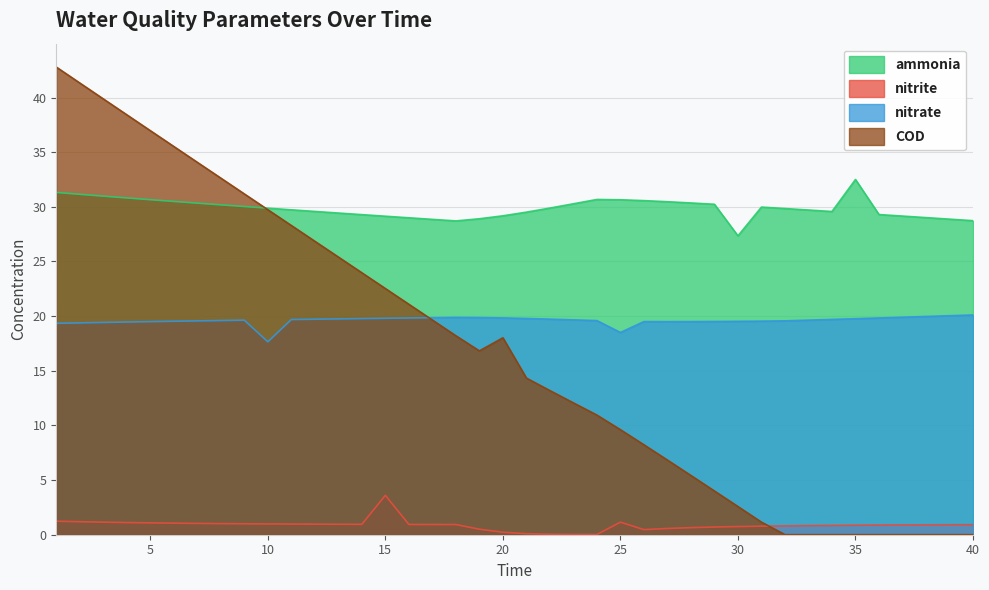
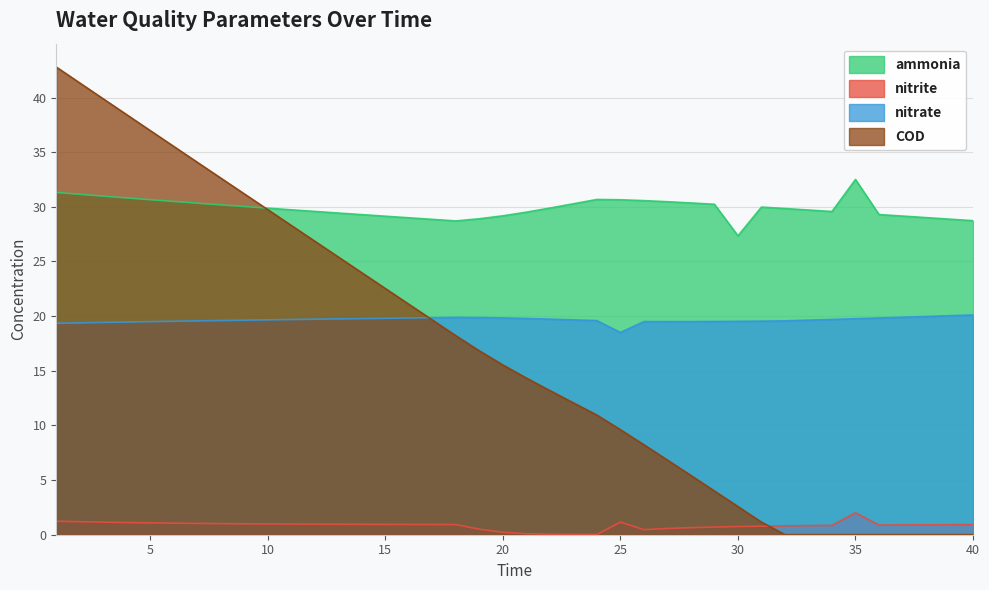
  {
    "ammonia": {
      "5": 30.7,
      "15": 29.1,
      "20": 29.2,
      "25": 30.6,
      "30": 27.3,
      "35": 32.5,
      "40": 28.7
    },
    "nitrite": {
      "5": 1.1,
      "10": 1.0,
-     "15": 3.6,
+     "15": 0.9,
      "20": 0.2,
      "25": 1.1,
      "30": 0.7,
-     "35": 0.9,
+     "35": 2.0,
      "40": 0.9
    },
    "nitrate": {
      "5": 19.5,
-     "10": 17.7,
+     "10": 19.7,
      "15": 19.8,
      "20": 19.8,
      "25": 18.5,
      "30": 19.5,
      "35": 19.8,
      "40": 20.1
    },
    "COD": {
      "5": 37.0,
      "15": 22.5,
-     "20": 18.0,
+     "20": 15.5,
      "25": 9.6,
      "30": 2.6,
      "35": 0.0,
      "40": 0.0
    }
  }
